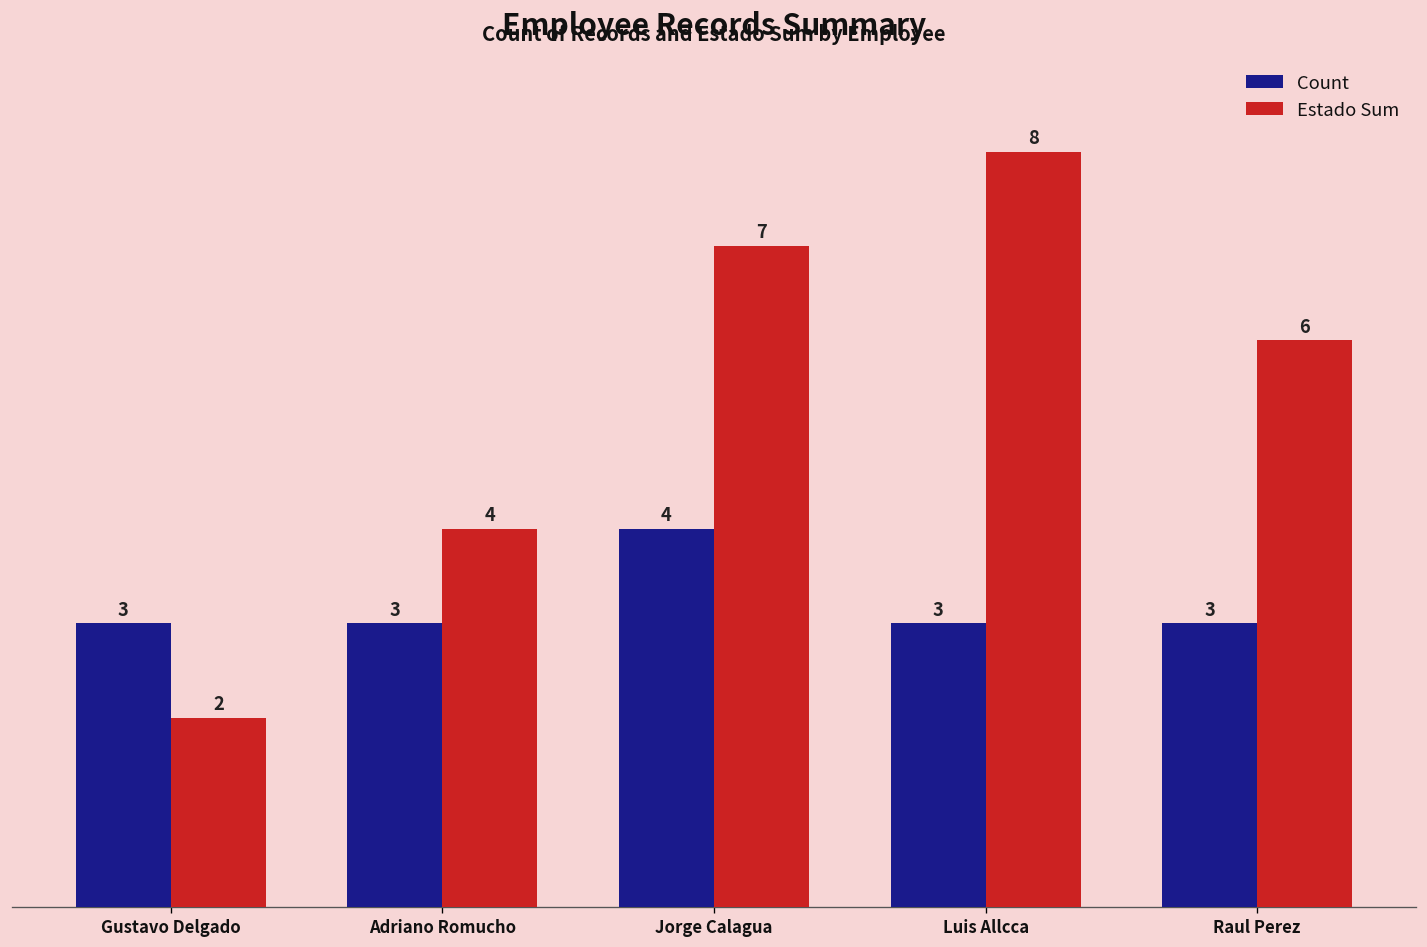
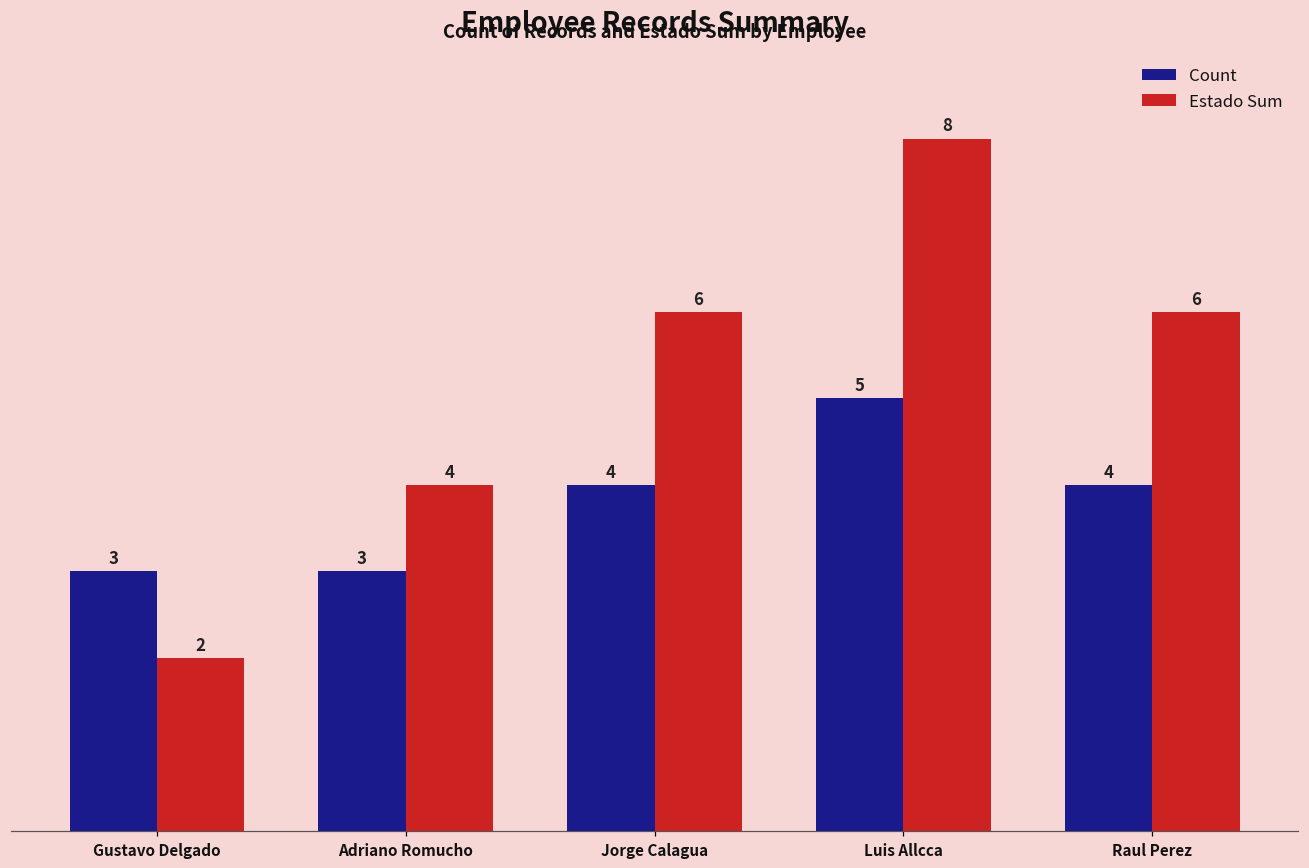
  {
    "Count": {
      "Gustavo Delgado": 3,
      "Adriano Romucho": 3,
      "Jorge Calagua": 4,
-     "Luis Allcca": 3,
-     "Raul Perez": 3
+     "Luis Allcca": 5,
+     "Raul Perez": 4
    },
    "Estado Sum": {
      "Gustavo Delgado": 2,
      "Adriano Romucho": 4,
-     "Jorge Calagua": 7,
+     "Jorge Calagua": 6,
      "Luis Allcca": 8,
      "Raul Perez": 6
    }
  }
